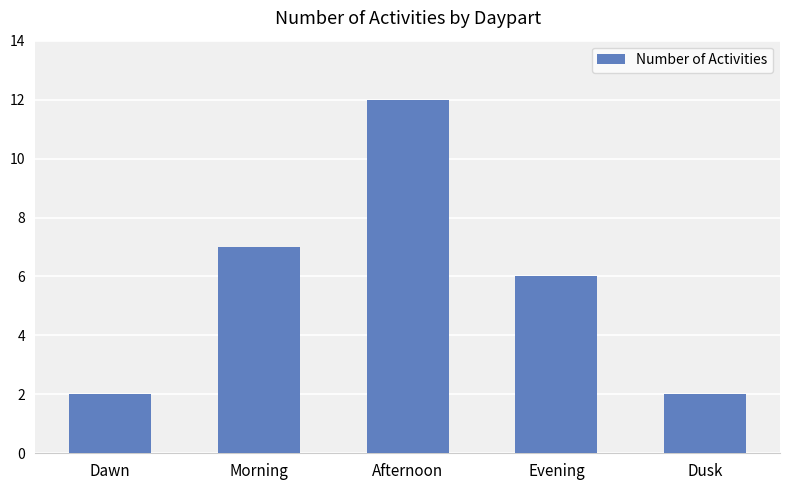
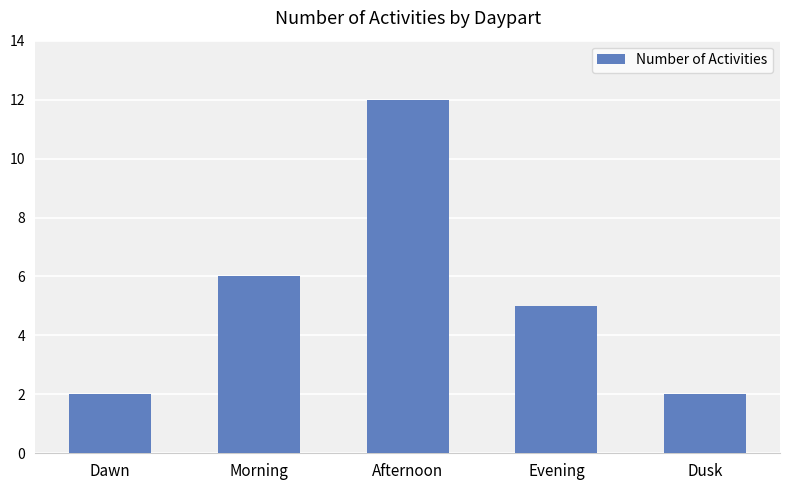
  {
    "Dawn": 2,
-   "Morning": 7,
+   "Morning": 6,
    "Afternoon": 12,
-   "Evening": 6,
+   "Evening": 5,
    "Dusk": 2
  }
